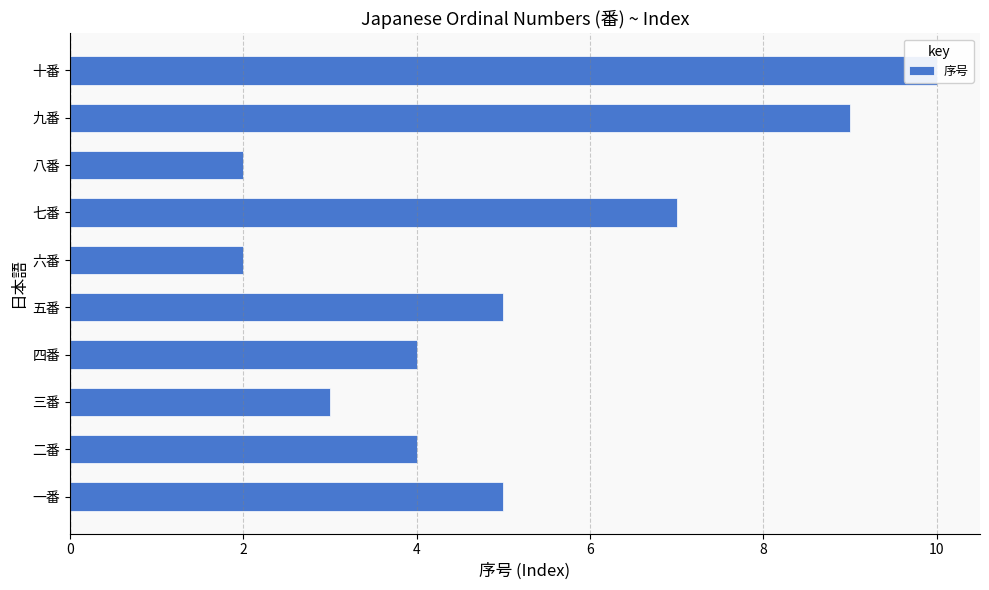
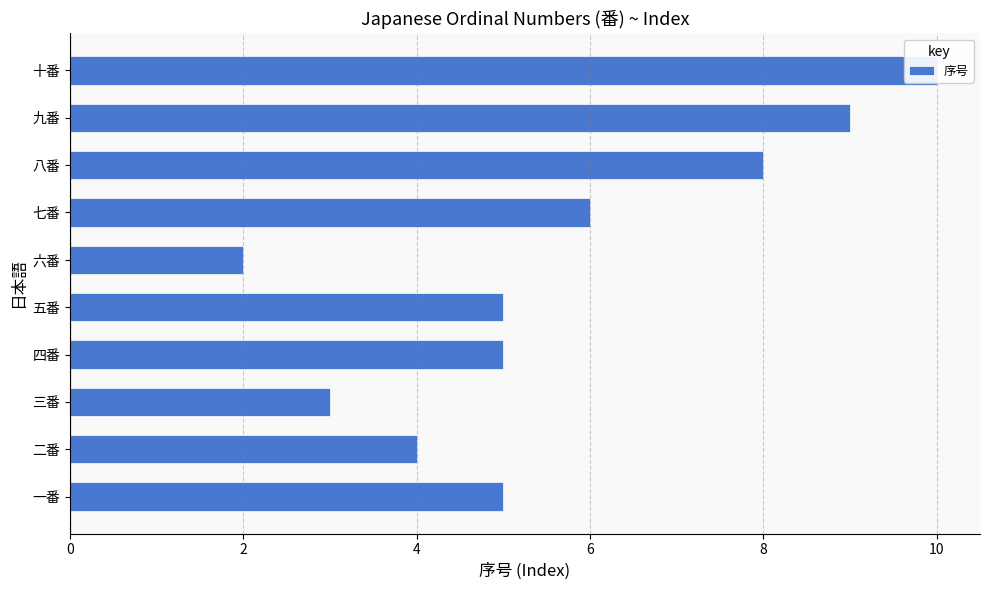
  {
    "九番": 9,
-   "八番": 2,
-   "七番": 7,
+   "八番": 8,
+   "七番": 6,
    "六番": 2,
    "五番": 5,
-   "四番": 4,
+   "四番": 5,
    "三番": 3,
    "二番": 4,
    "一番": 5
  }
